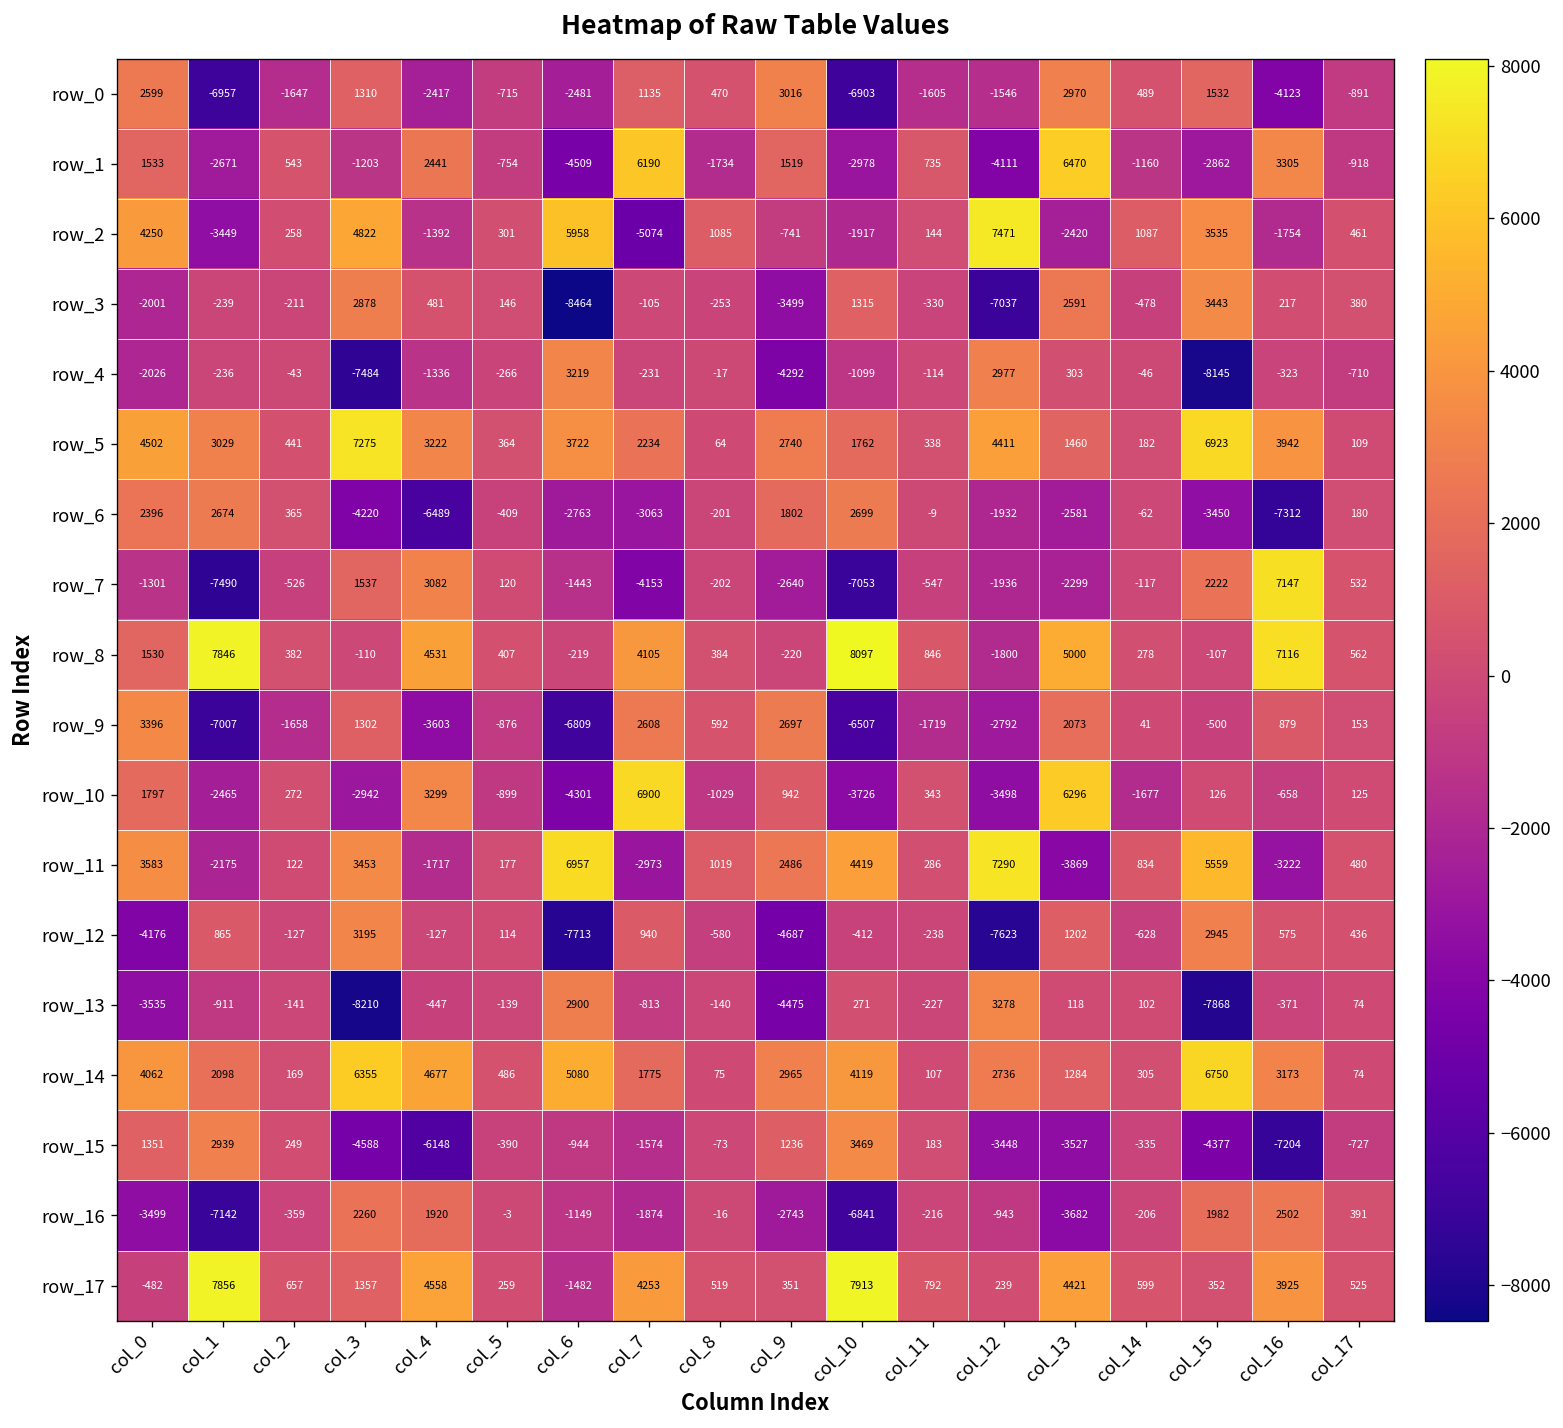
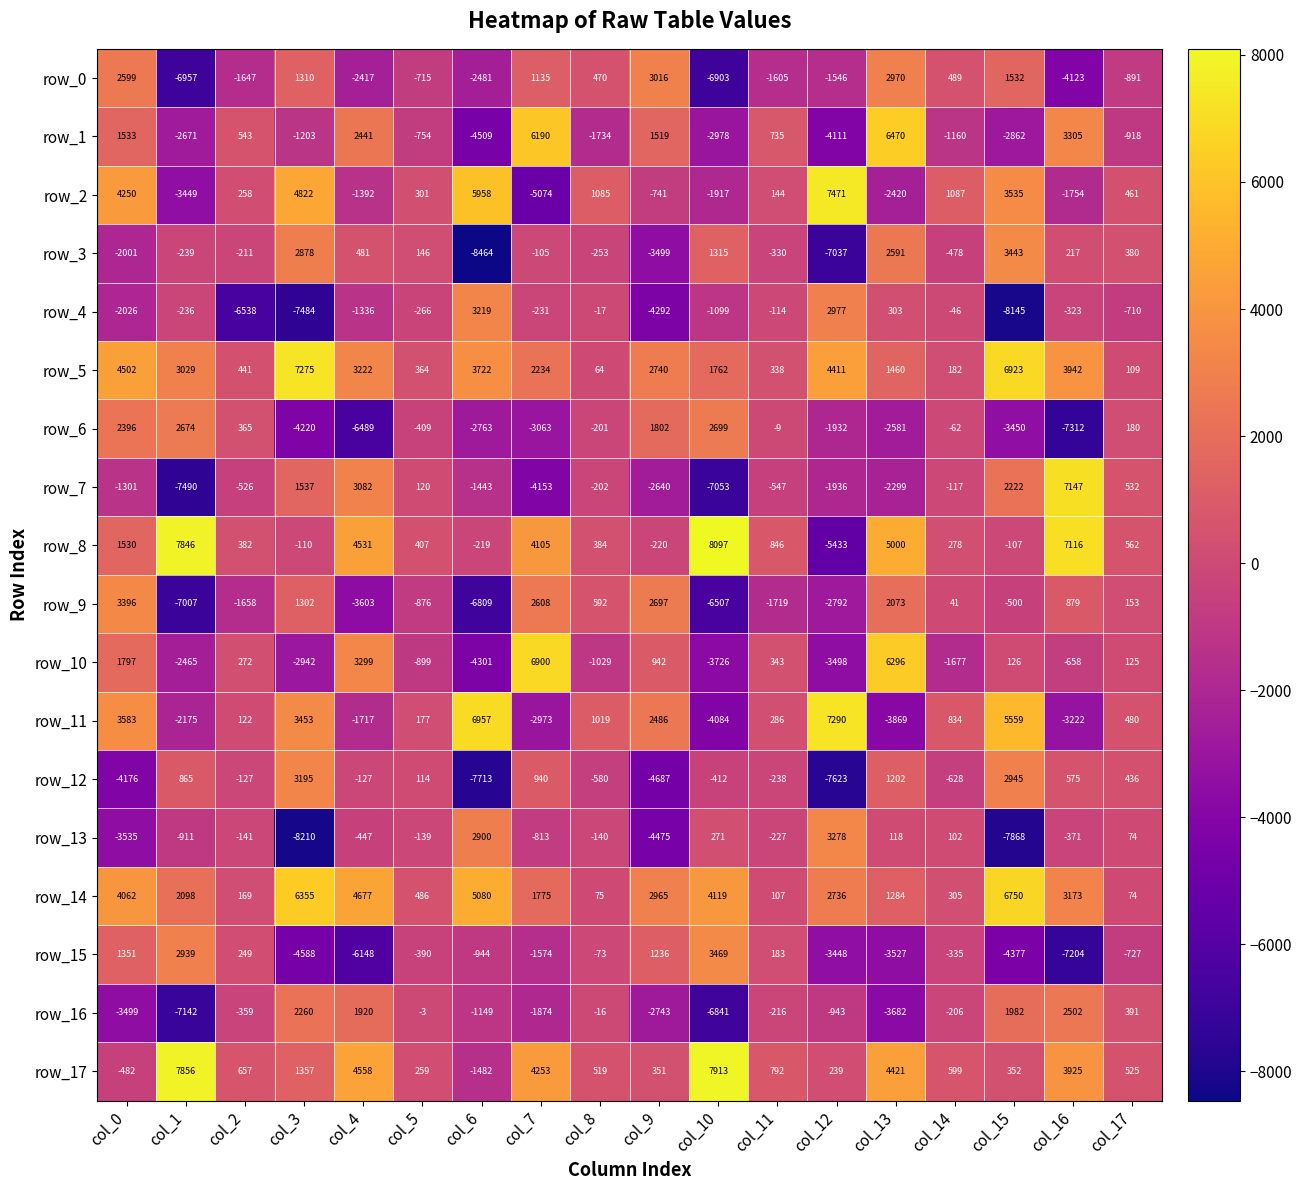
  {
    "row_4": {
      "col_0": -2026,
      "col_1": -236,
-     "col_2": -43,
+     "col_2": -6538,
      "col_3": -7484,
      "col_4": -1336,
      "col_5": -266,
      "col_6": 3219,
      "col_7": -231,
      "col_8": -17,
      "col_9": -4292,
      "col_10": -1099,
      "col_11": -114,
      "col_12": 2977,
      "col_13": 303,
      "col_14": -46,
      "col_15": -8145,
      "col_16": -323,
      "col_17": -710
    },
    "row_8": {
      "col_0": 1530,
      "col_1": 7846,
      "col_2": 382,
      "col_3": -110,
      "col_4": 4531,
      "col_5": 407,
      "col_6": -219,
      "col_7": 4105,
      "col_8": 384,
      "col_9": -220,
      "col_10": 8097,
      "col_11": 846,
-     "col_12": -1800,
+     "col_12": -5433,
      "col_13": 5000,
      "col_14": 278,
      "col_15": -107,
      "col_16": 7116,
      "col_17": 562
    },
    "row_11": {
      "col_0": 3583,
      "col_1": -2175,
      "col_2": 122,
      "col_3": 3453,
      "col_4": -1717,
      "col_5": 177,
      "col_6": 6957,
      "col_7": -2973,
      "col_8": 1019,
      "col_9": 2486,
-     "col_10": 4419,
+     "col_10": -4084,
      "col_11": 286,
      "col_12": 7290,
      "col_13": -3869,
      "col_14": 834,
      "col_15": 5559,
      "col_16": -3222,
      "col_17": 480
    }
  }
